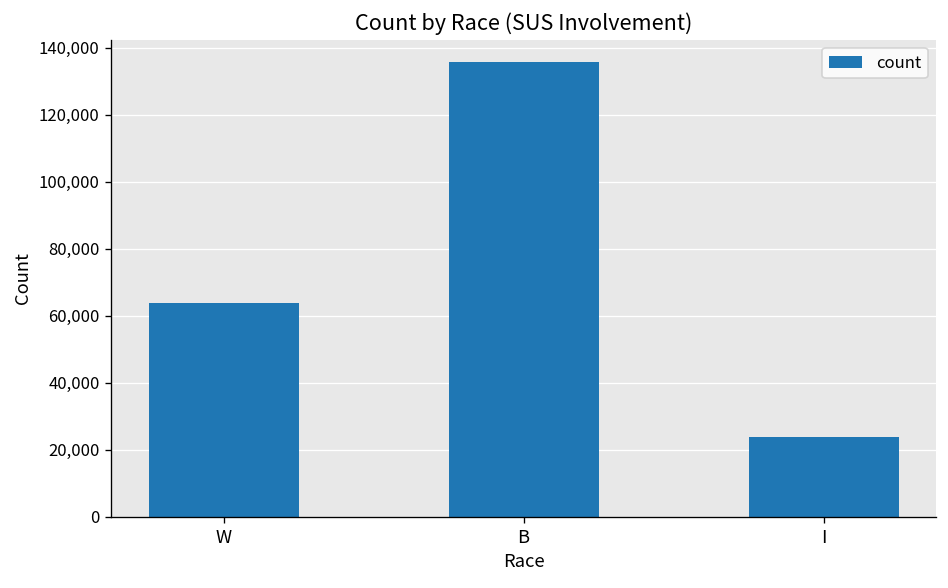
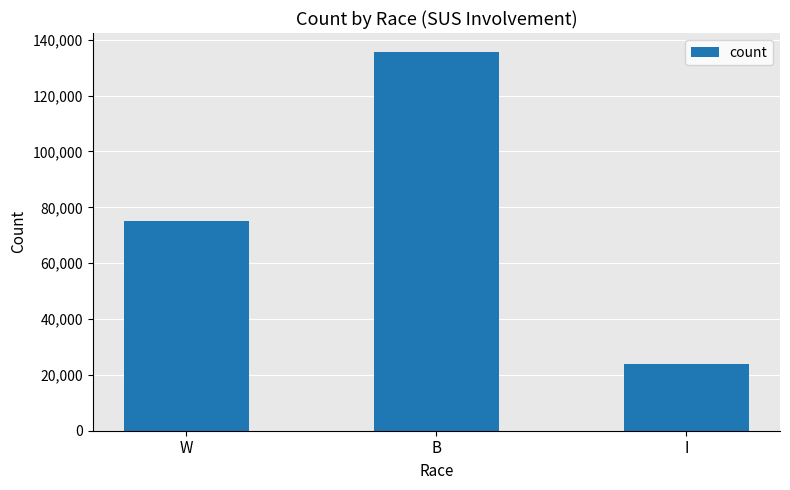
  {
-   "W": "64,000",
+   "W": "75,000",
    "B": "136,000",
    "I": "24,000"
  }
